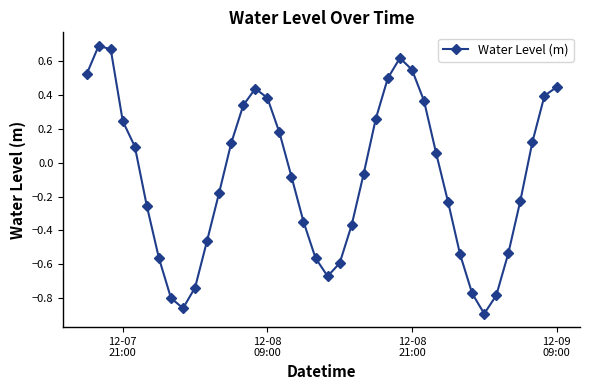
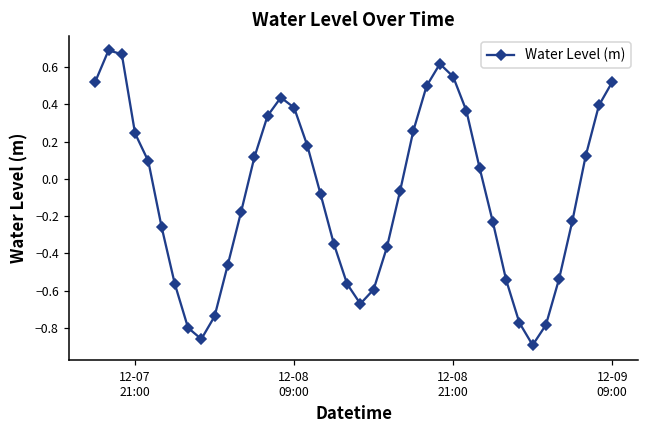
  {
    "12-07 21:00": 0.24,
    "12-08 09:00": 0.38,
    "12-08 21:00": 0.55,
-   "12-09 09:00": 0.44
+   "12-09 09:00": 0.52
  }
